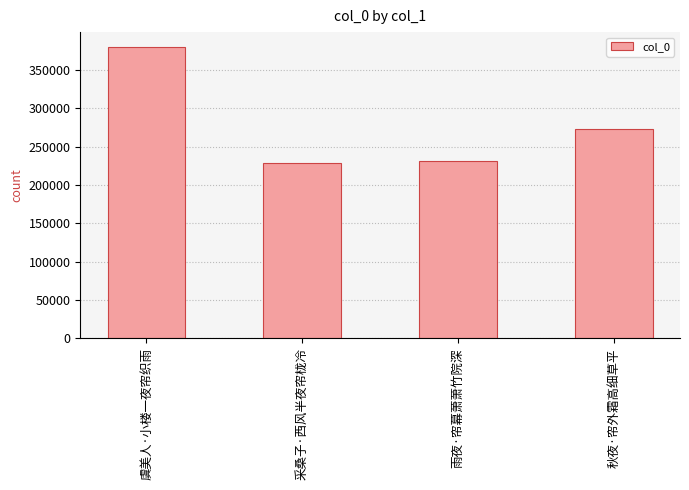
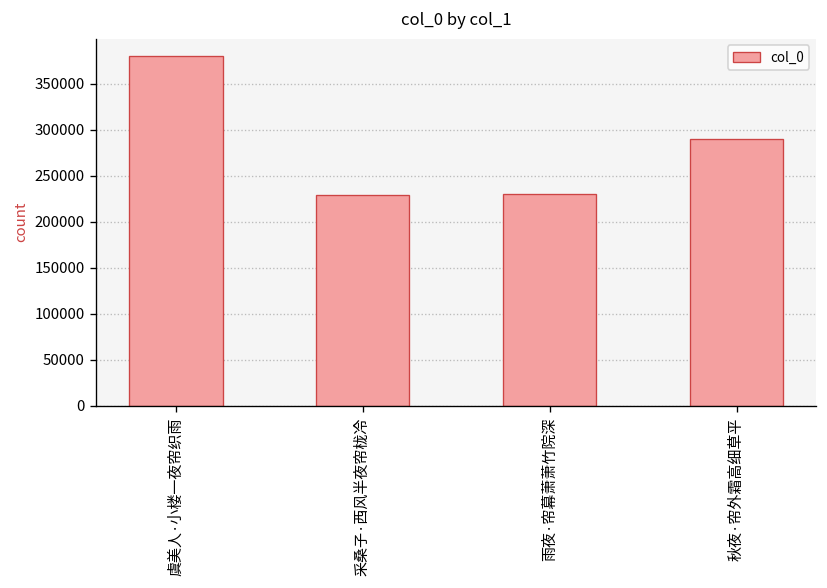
  {
    "虞美人·小楼一夜帘织雨": 380000,
    "采桑子·西风半夜帘栊冷": 230000,
    "雨夜·帘幕萧萧竹院深": 230000,
-   "秋夜·帘外霜高细草平": 270000
+   "秋夜·帘外霜高细草平": 290000
  }
